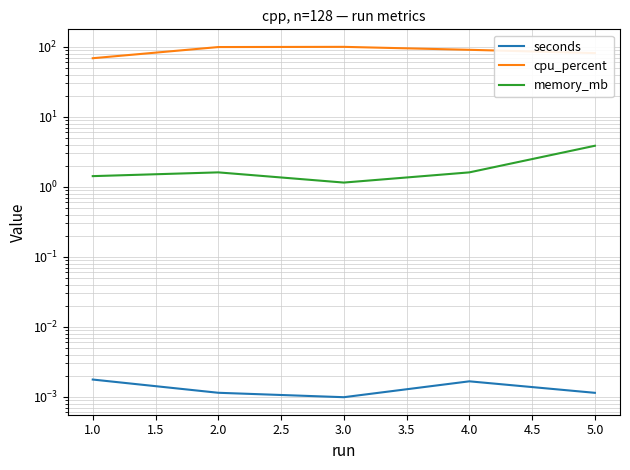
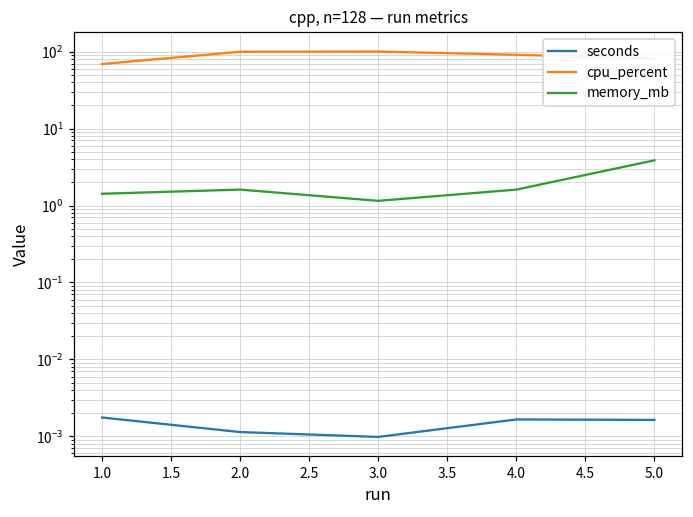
  {
    "seconds": {
      "1.0": 0.0018,
      "2.0": 0.0011,
      "3.0": 0.0010,
      "4.0": 0.0017,
-     "5.0": 0.0011
+     "5.0": 0.0016
    },
    "cpu_percent": {
      "1.0": 70,
      "2.0": 100,
      "3.0": 100,
      "4.0": 90
    },
    "memory_mb": {
      "1.0": 1.4,
      "2.0": 1.6,
      "3.0": 1.2,
      "4.0": 1.6,
      "5.0": 4
    }
  }
